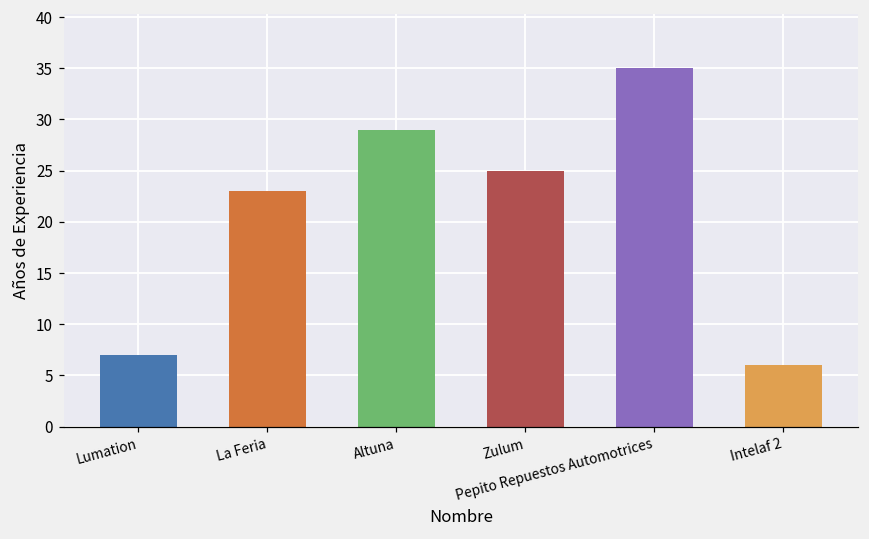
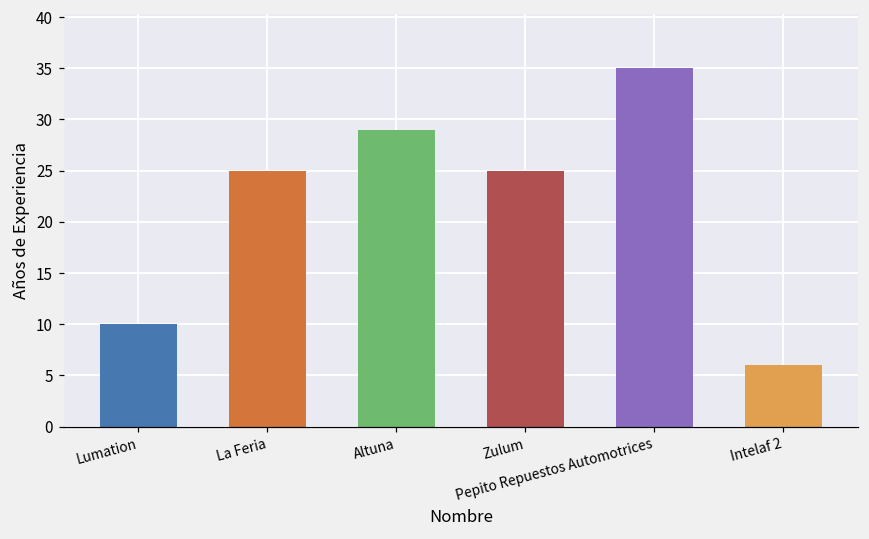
  {
-   "Lumation": 7,
-   "La Feria": 23,
+   "Lumation": 10,
+   "La Feria": 25,
    "Altuna": 29,
    "Zulum": 25,
    "Pepito Repuestos Automotrices": 35,
    "Intelaf 2": 6
  }
